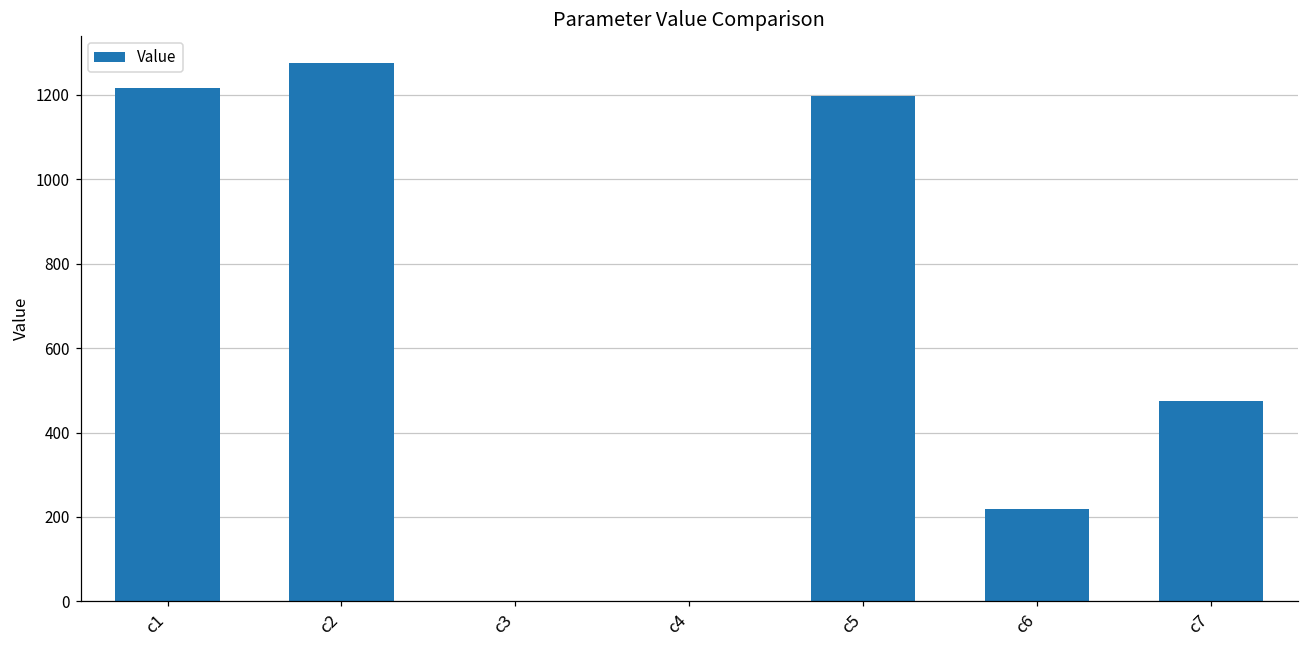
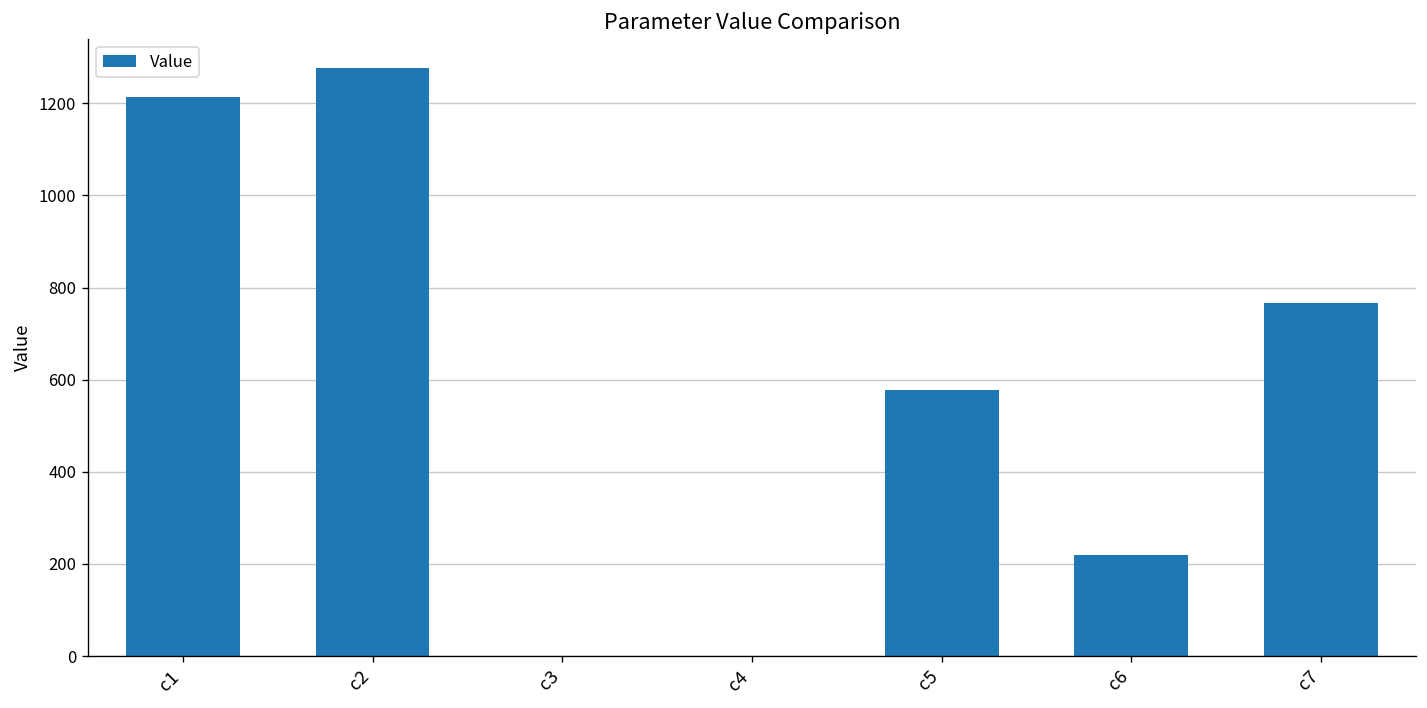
  {
    "c1": 1210,
    "c2": 1280,
-   "c5": 1200,
+   "c5": 580,
    "c6": 220,
-   "c7": 470
+   "c7": 770
  }
